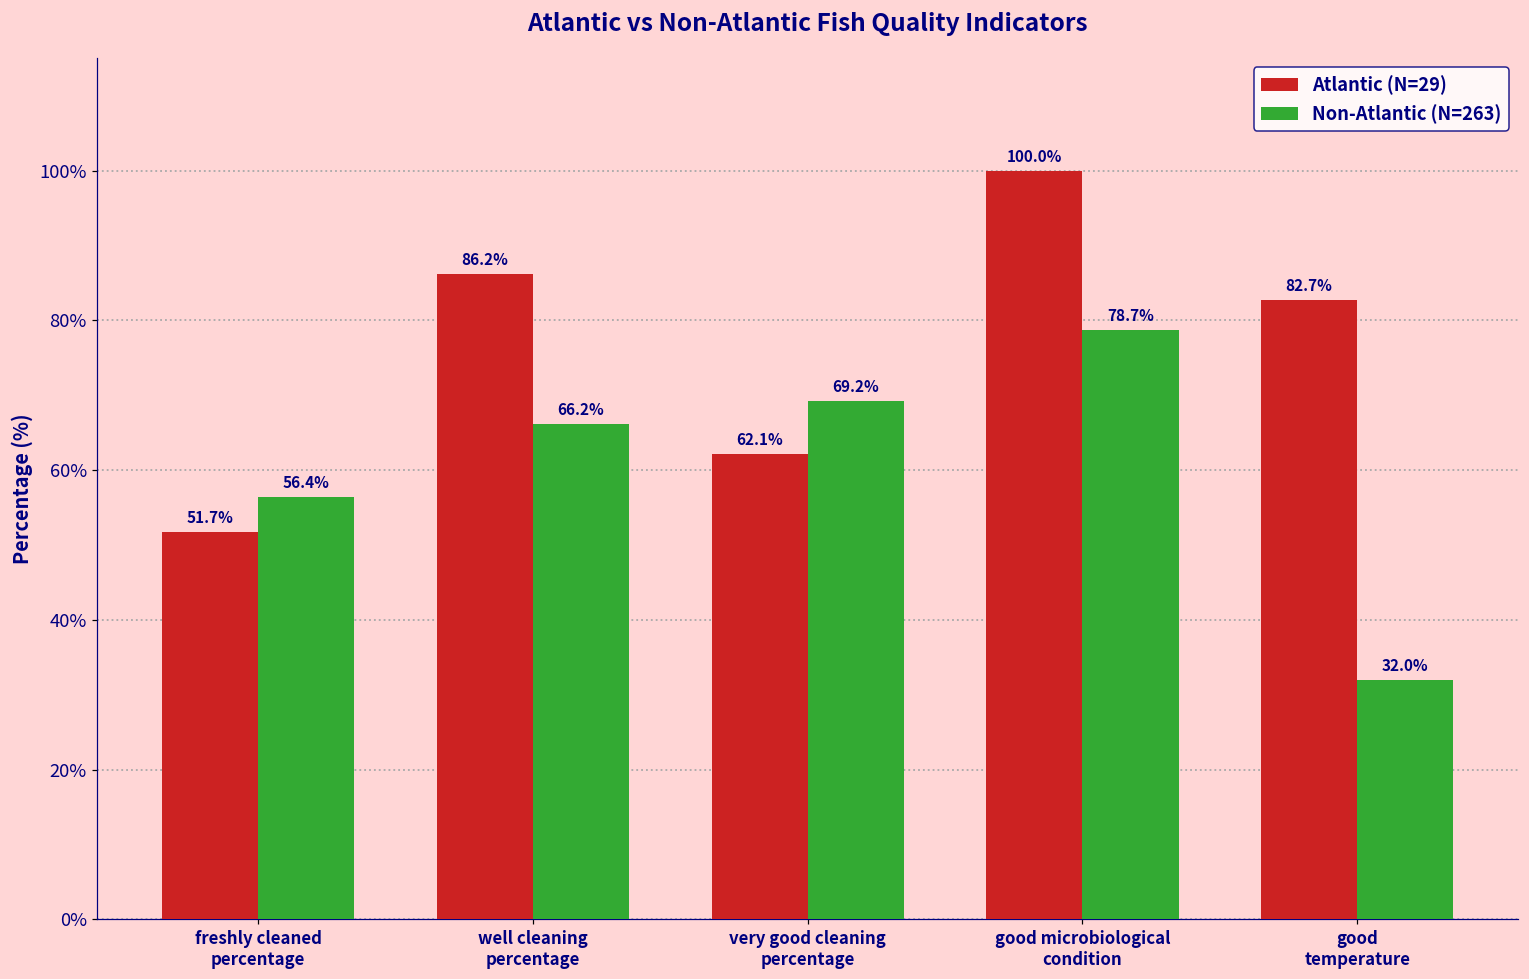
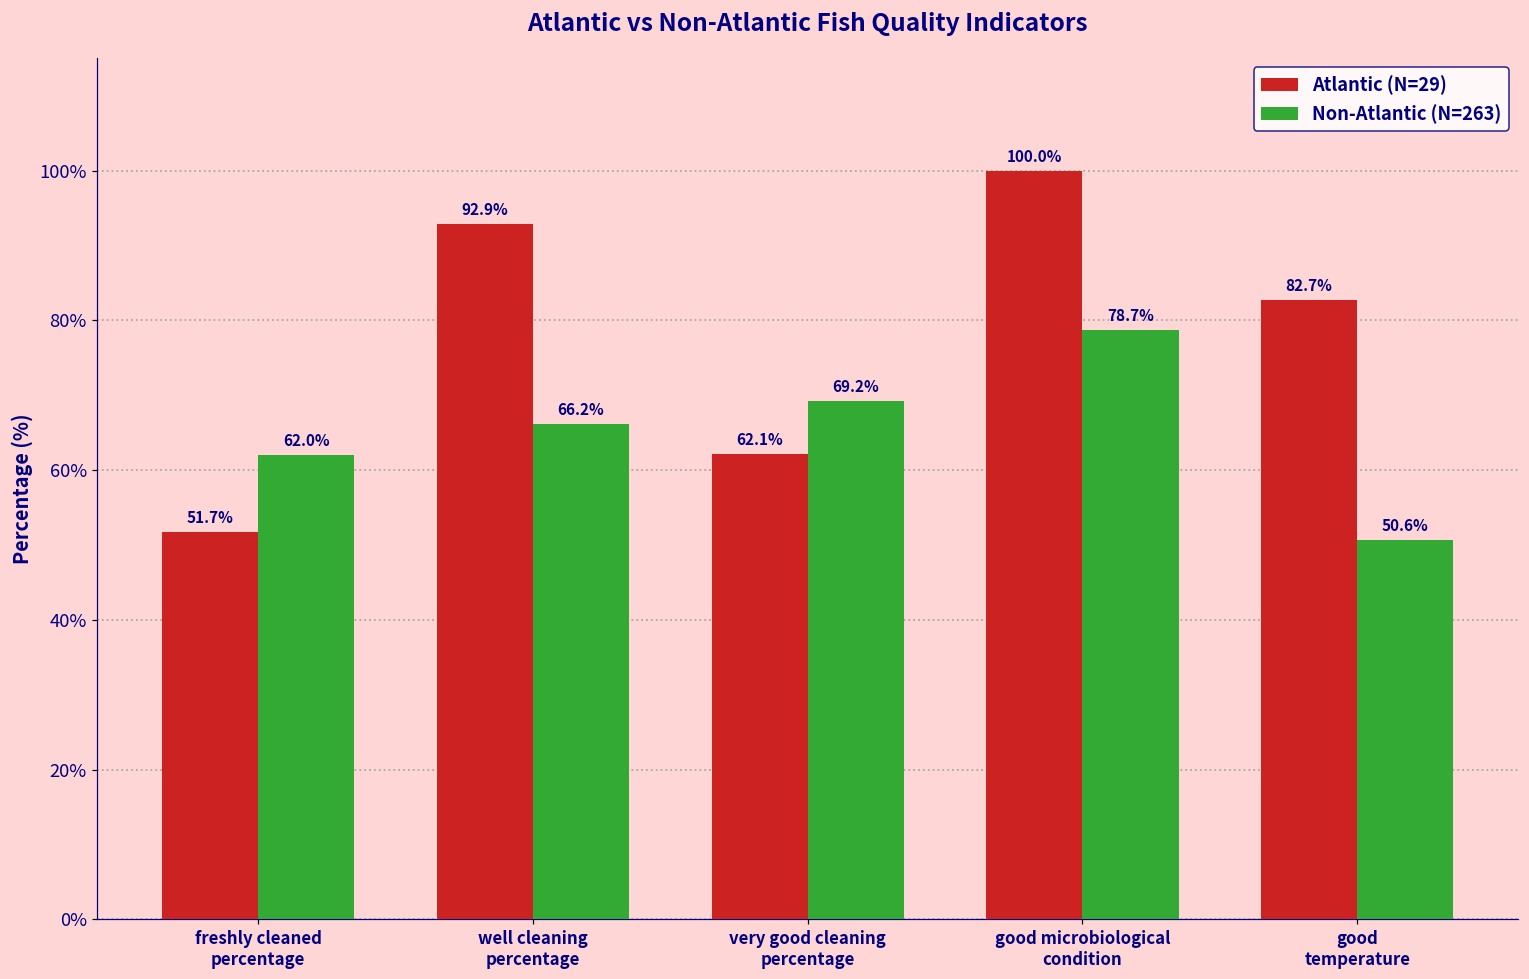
  {
    "Atlantic (N=29)": {
      "freshly cleaned percentage": "51.7%",
-     "well cleaning percentage": "86.2%",
+     "well cleaning percentage": "92.9%",
      "very good cleaning percentage": "62.1%",
      "good microbiological condition": "100.0%",
      "good temperature": "82.7%"
    },
    "Non-Atlantic (N=263)": {
-     "freshly cleaned percentage": "56.4%",
+     "freshly cleaned percentage": "62.0%",
      "well cleaning percentage": "66.2%",
      "very good cleaning percentage": "69.2%",
      "good microbiological condition": "78.7%",
-     "good temperature": "32.0%"
+     "good temperature": "50.6%"
    }
  }
